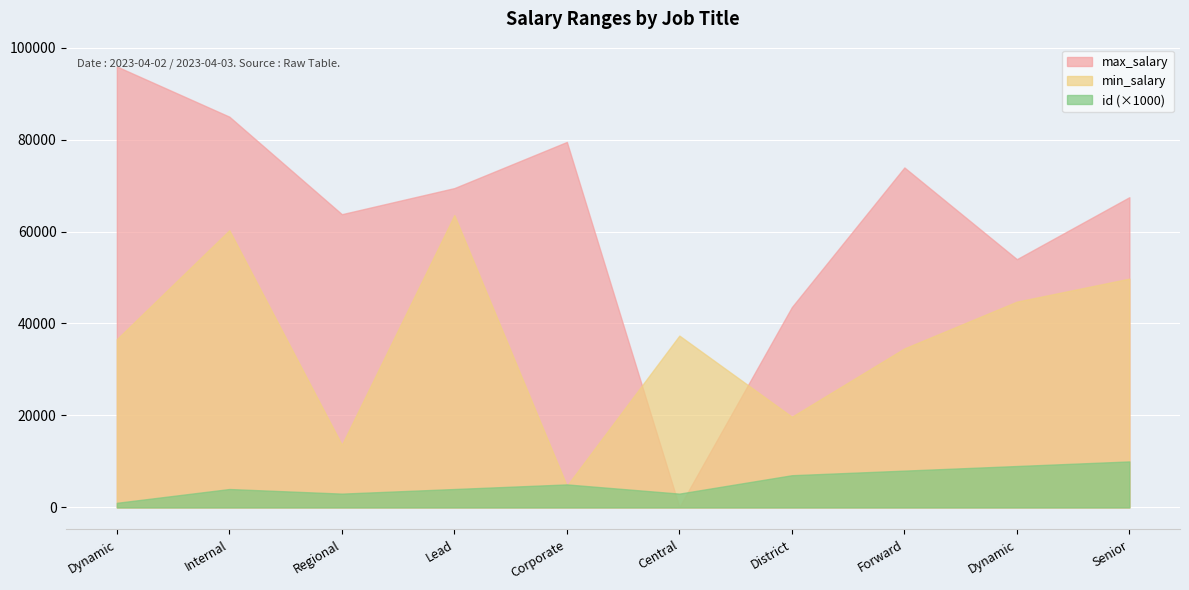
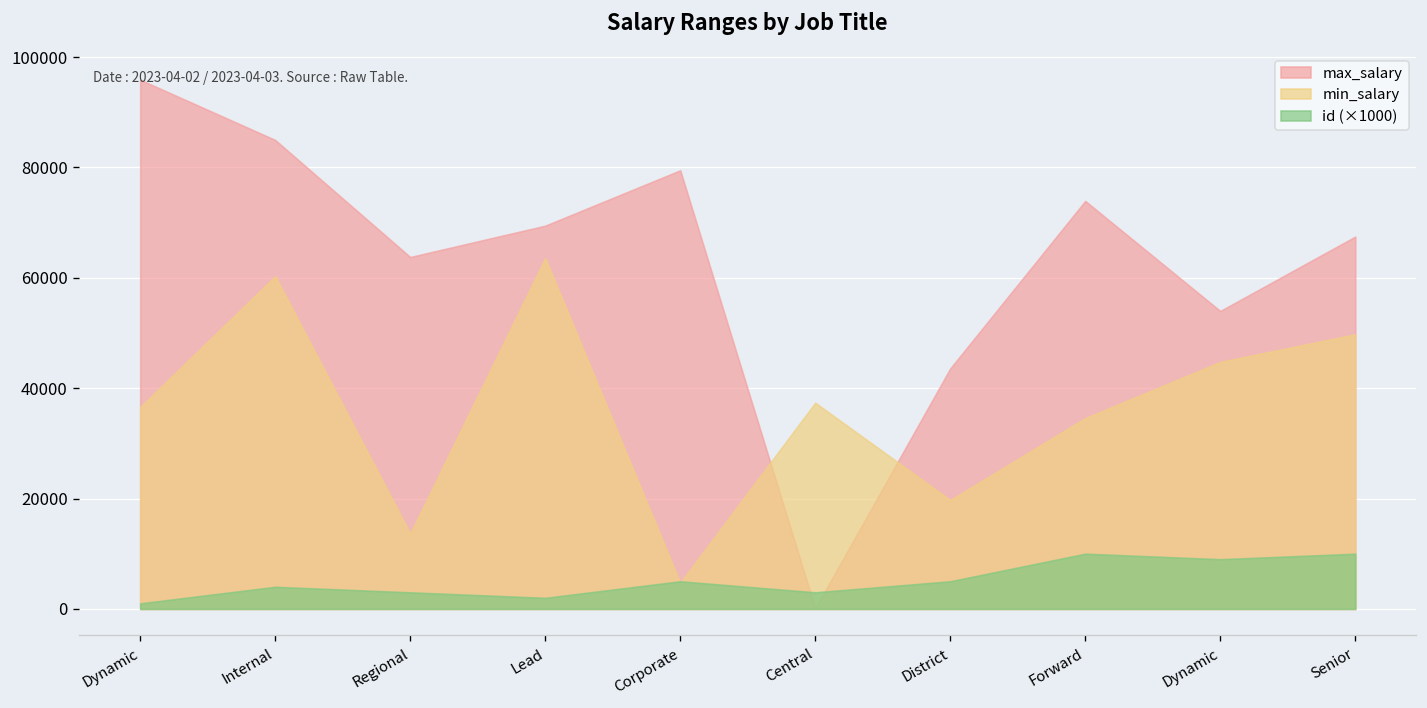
  {
    "id (×1000)": {
      "Internal": 4000,
      "Regional": 3000,
-     "Lead": 4000,
+     "Lead": 2000,
      "Central": 3000,
-     "District": 7000,
-     "Forward": 8000,
+     "District": 5000,
+     "Forward": 10000,
      "Senior": 10000
    }
  }
